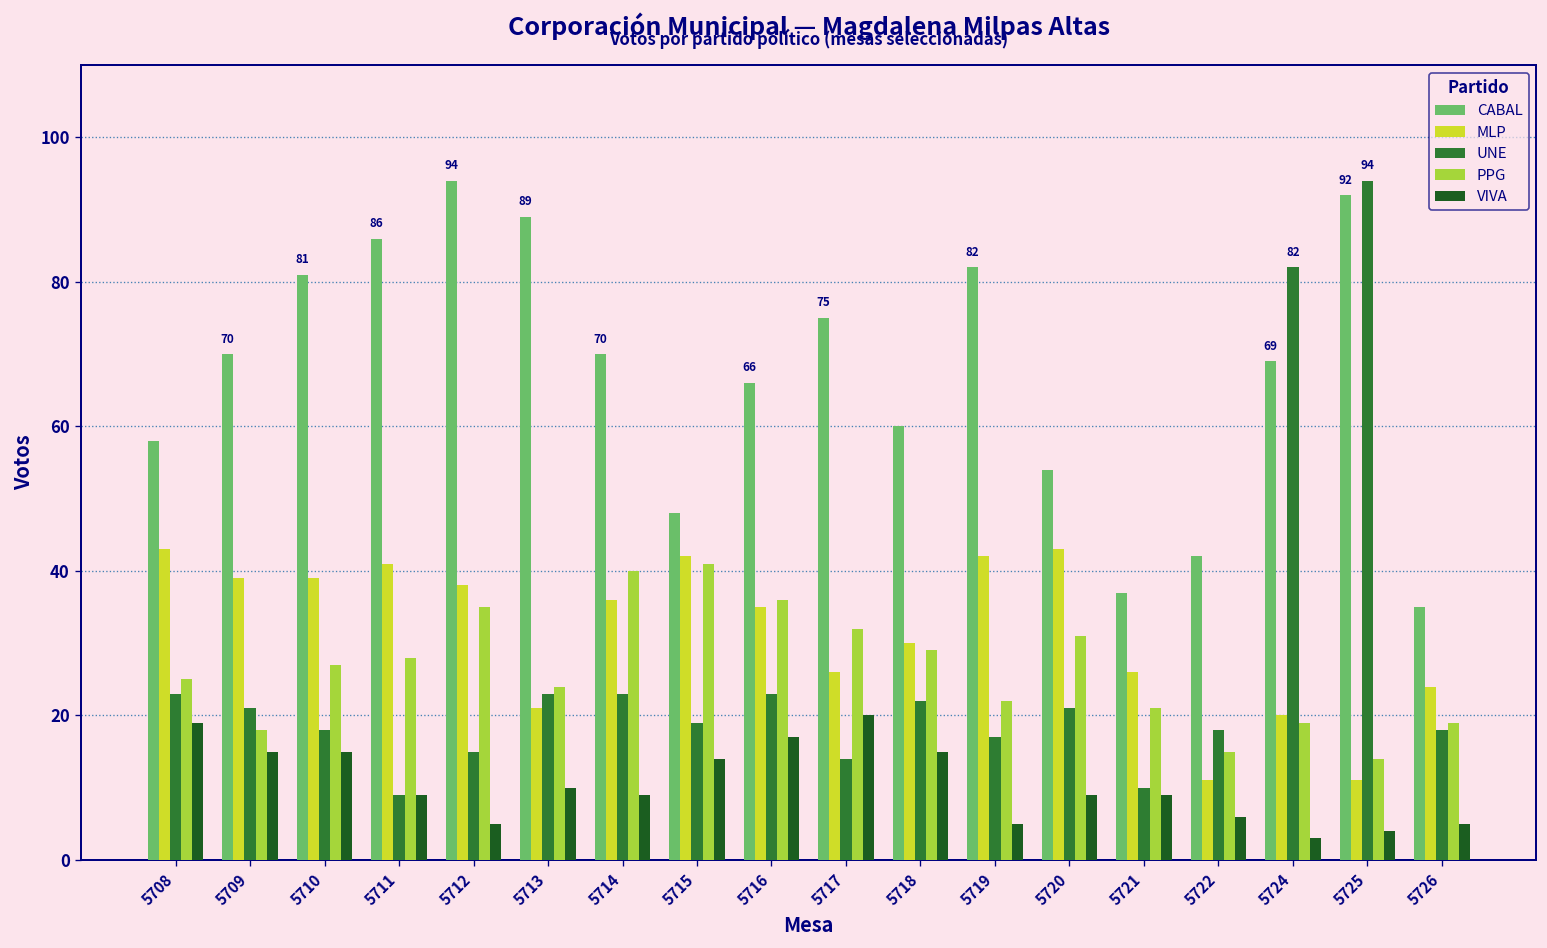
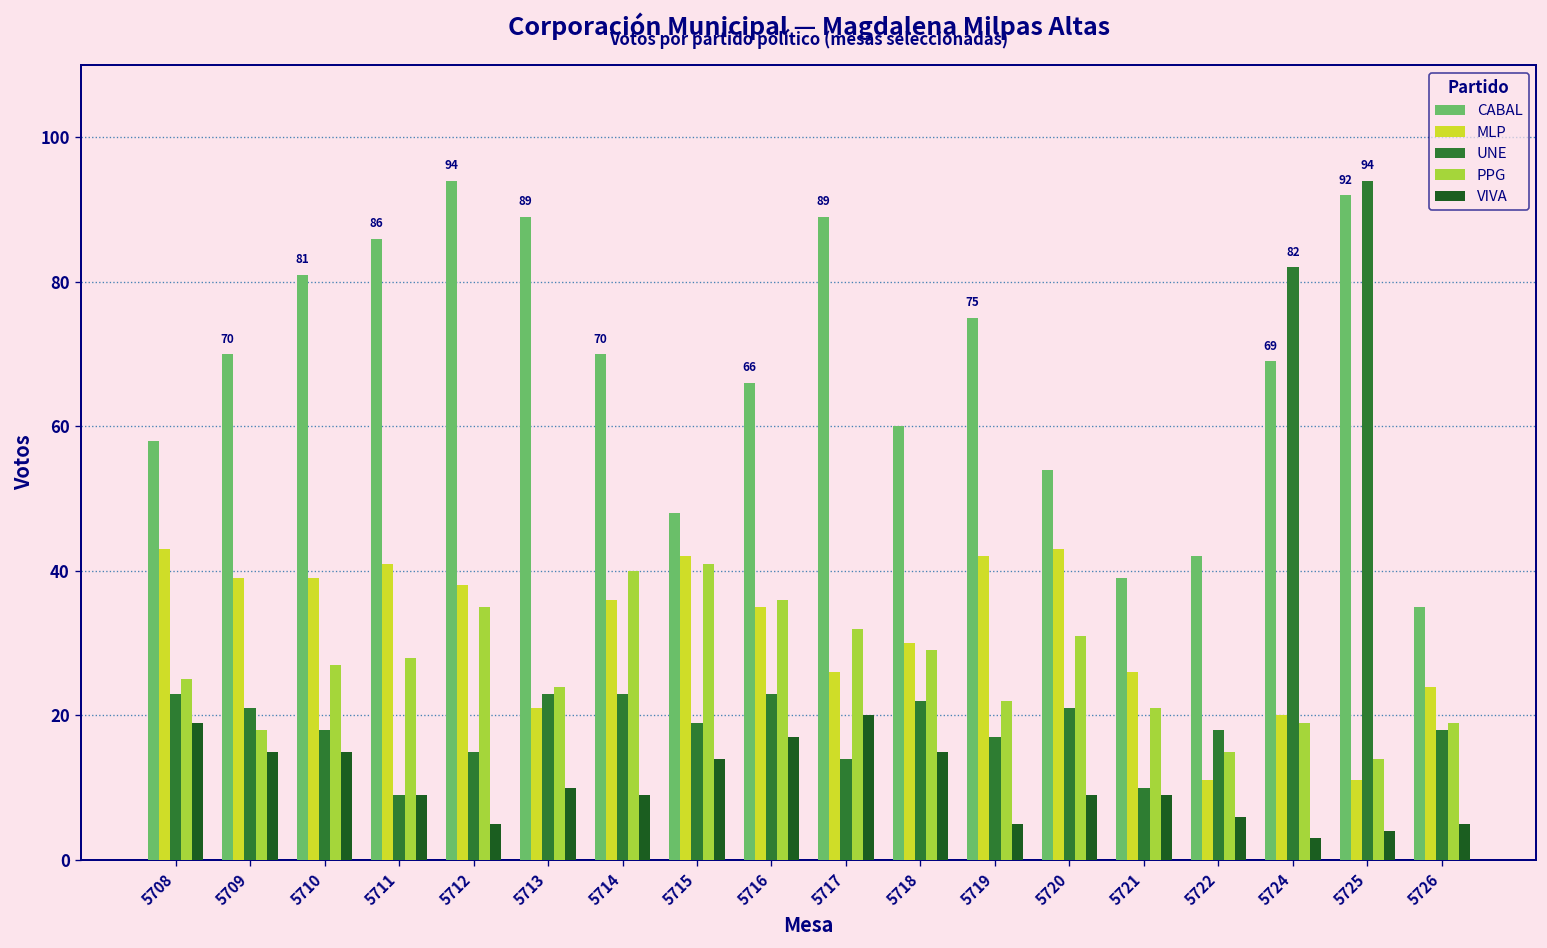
  {
    "CABAL": {
      "5709": 70,
      "5710": 81,
      "5711": 86,
      "5712": 94,
      "5713": 89,
      "5714": 70,
      "5716": 66,
-     "5717": 75,
-     "5719": 82,
-     "5721": 37,
+     "5717": 89,
+     "5719": 75,
+     "5721": 39,
      "5724": 69,
      "5725": 92
    }
  }
